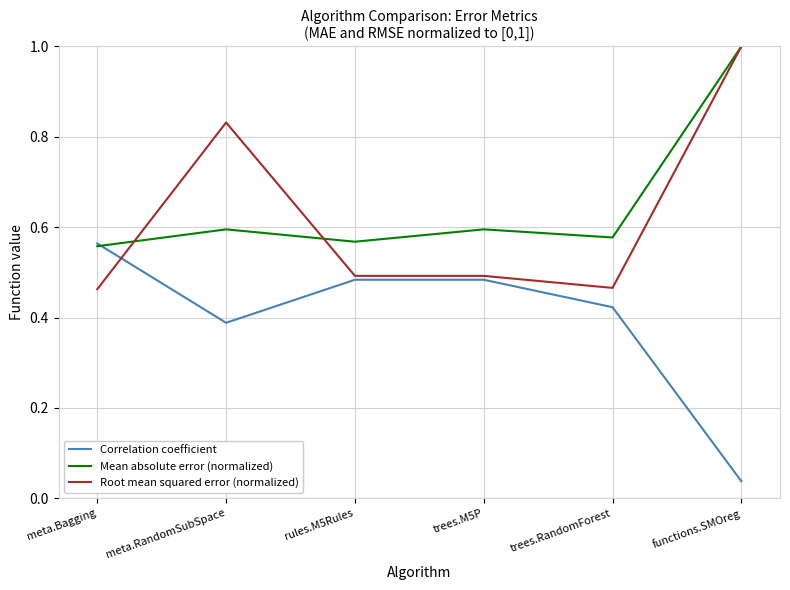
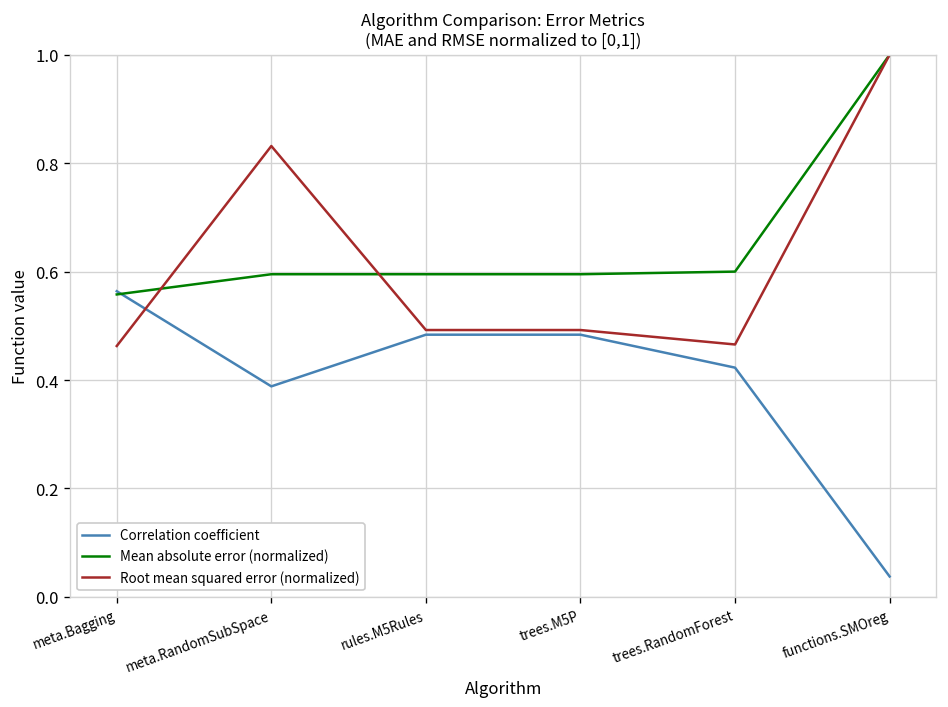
  {
    "Correlation coefficient": {
      "meta.Bagging": 0.56,
      "meta.RandomSubSpace": 0.39,
      "rules.M5Rules": 0.48,
      "trees.M5P": 0.48,
      "trees.RandomForest": 0.42,
      "functions.SMOreg": 0.04
    },
    "Mean absolute error (normalized)": {
      "meta.Bagging": 0.56,
      "meta.RandomSubSpace": 0.60,
-     "rules.M5Rules": 0.57,
+     "rules.M5Rules": 0.60,
      "trees.M5P": 0.60,
-     "trees.RandomForest": 0.58
+     "trees.RandomForest": 0.60
    },
    "Root mean squared error (normalized)": {
      "meta.Bagging": 0.46,
      "meta.RandomSubSpace": 0.83,
      "rules.M5Rules": 0.49,
      "trees.M5P": 0.49,
      "trees.RandomForest": 0.47
    }
  }
